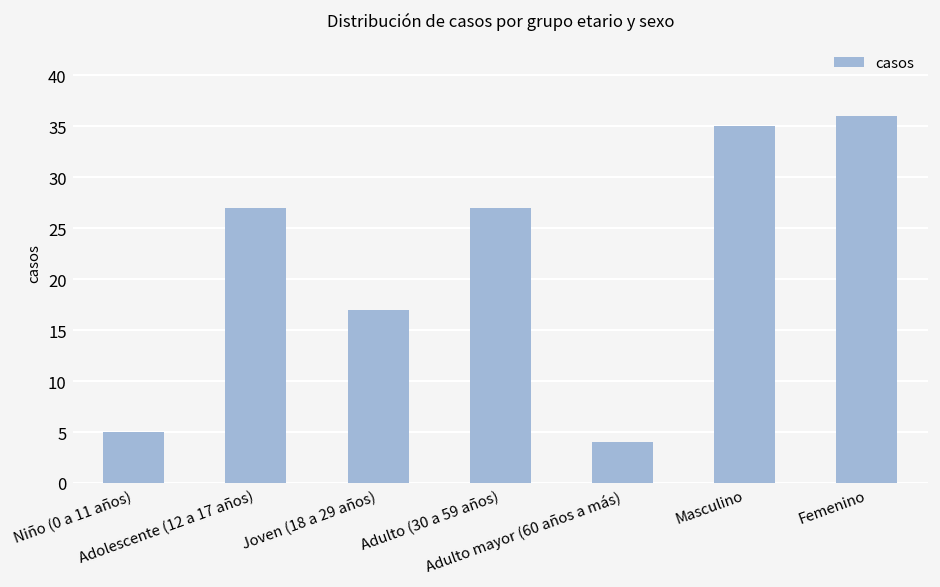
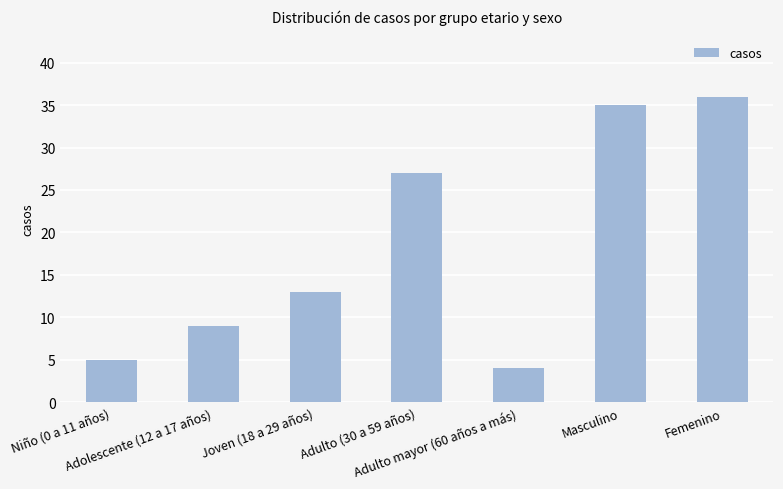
  {
    "Niño (0 a 11 años)": 5,
-   "Adolescente (12 a 17 años)": 27,
-   "Joven (18 a 29 años)": 17,
+   "Adolescente (12 a 17 años)": 9,
+   "Joven (18 a 29 años)": 13,
    "Adulto (30 a 59 años)": 27,
    "Adulto mayor (60 años a más)": 4,
    "Masculino": 35,
    "Femenino": 36
  }
